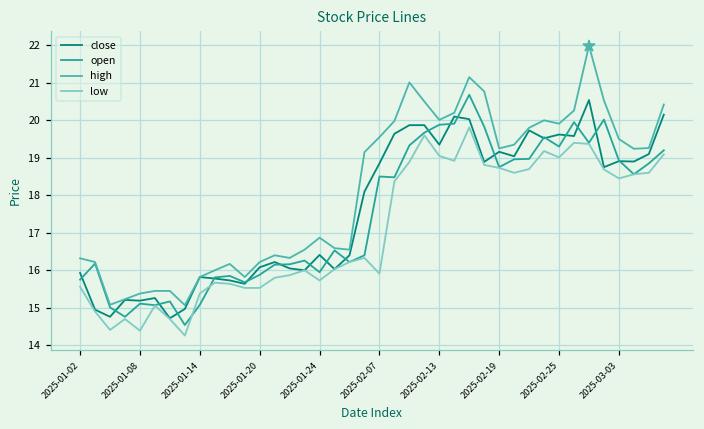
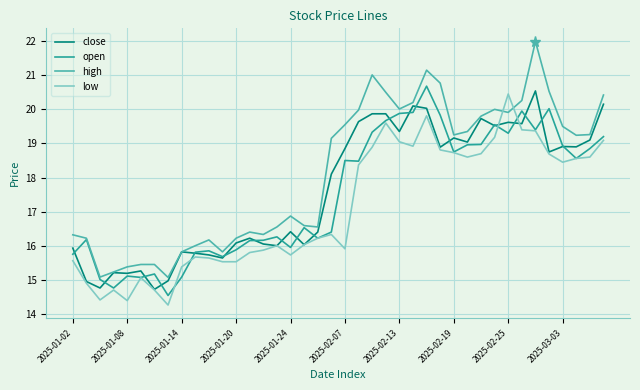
  {
    "low": {
      "2025-01-02": 15.6,
      "2025-01-08": 14.4,
      "2025-01-14": 15.4,
      "2025-01-20": 15.5,
      "2025-01-24": 15.7,
      "2025-02-07": 15.9,
      "2025-02-13": 19.1,
-     "2025-02-25": 19.0,
+     "2025-02-25": 20.5,
      "2025-03-03": 18.5
    }
  }
